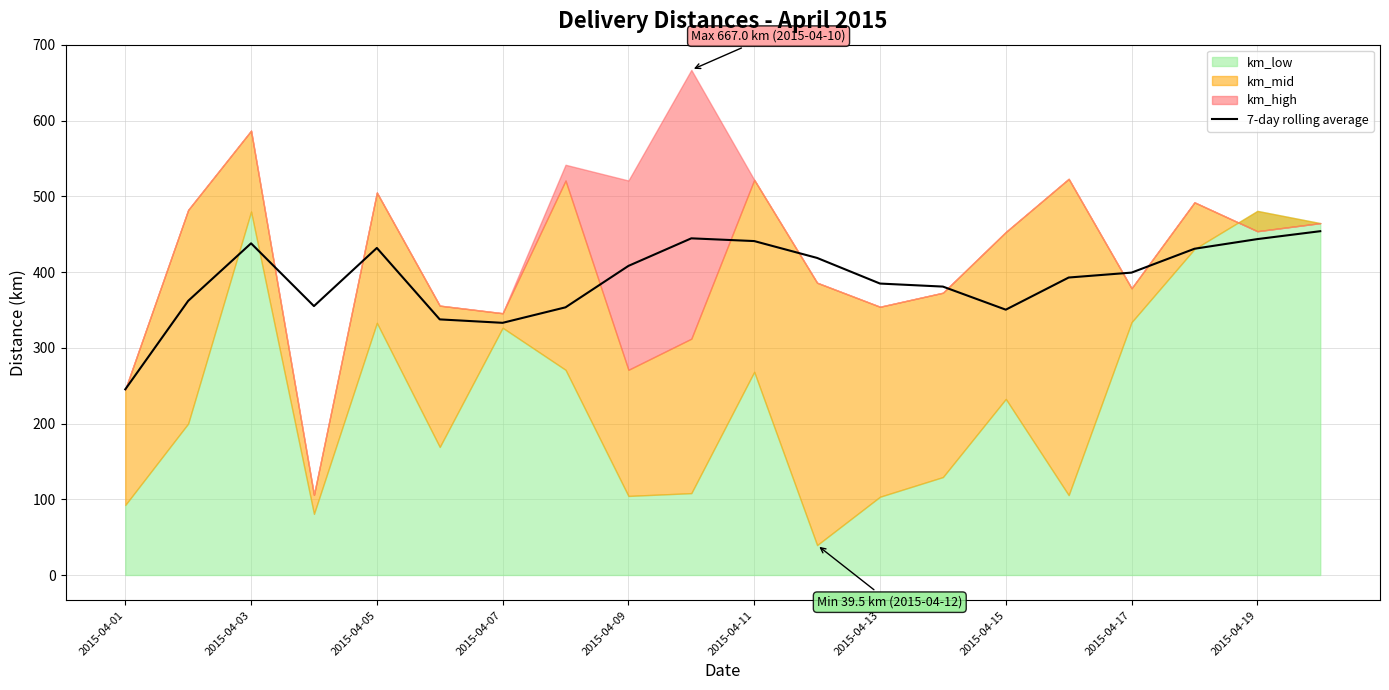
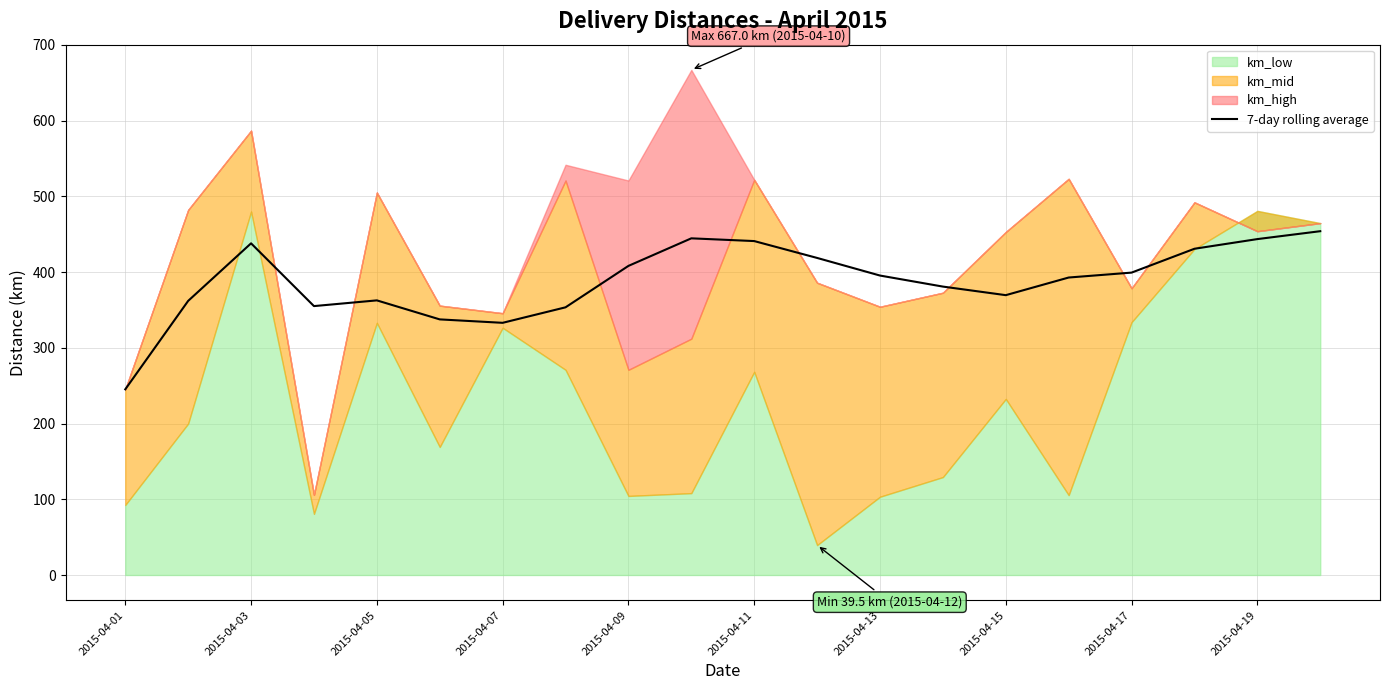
  {
    "km_low": {
      "2015-04-01": 90,
      "2015-04-03": 480,
      "2015-04-05": 330,
      "2015-04-07": 330,
      "2015-04-09": 100,
      "2015-04-11": 270,
      "2015-04-13": 100,
      "2015-04-15": 230,
      "2015-04-17": 330
    },
    "7-day rolling average": {
      "2015-04-03": 440,
-     "2015-04-05": 430,
+     "2015-04-05": 360,
      "2015-04-07": 330,
      "2015-04-09": 410,
      "2015-04-11": 440,
-     "2015-04-13": 380,
-     "2015-04-15": 350,
+     "2015-04-13": 400,
+     "2015-04-15": 370,
      "2015-04-17": 400,
      "2015-04-19": 440
    }
  }
